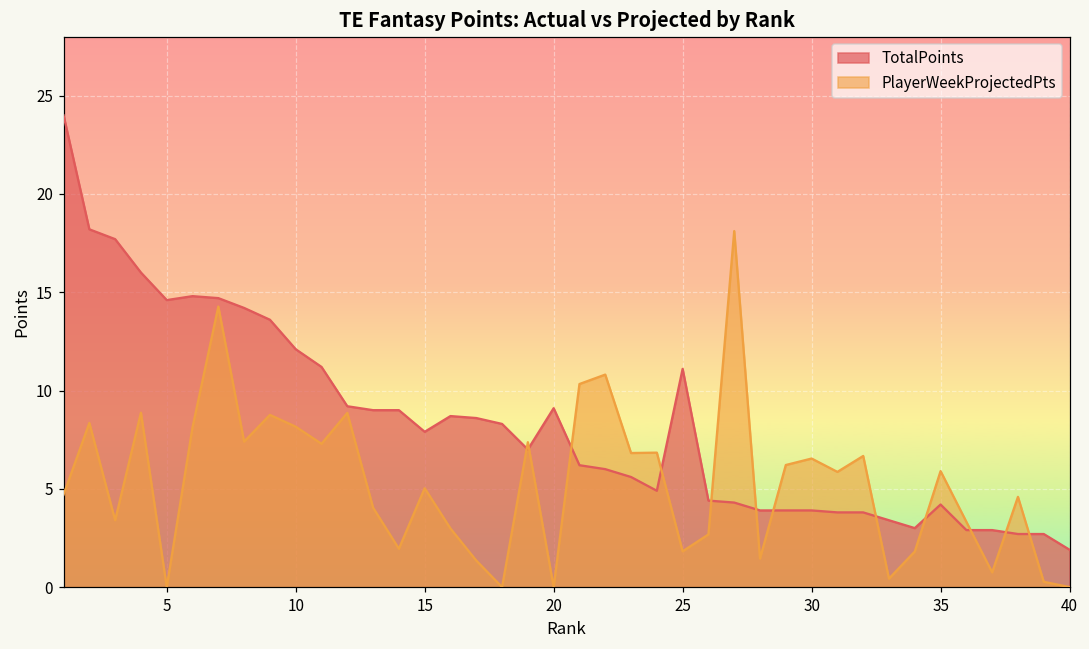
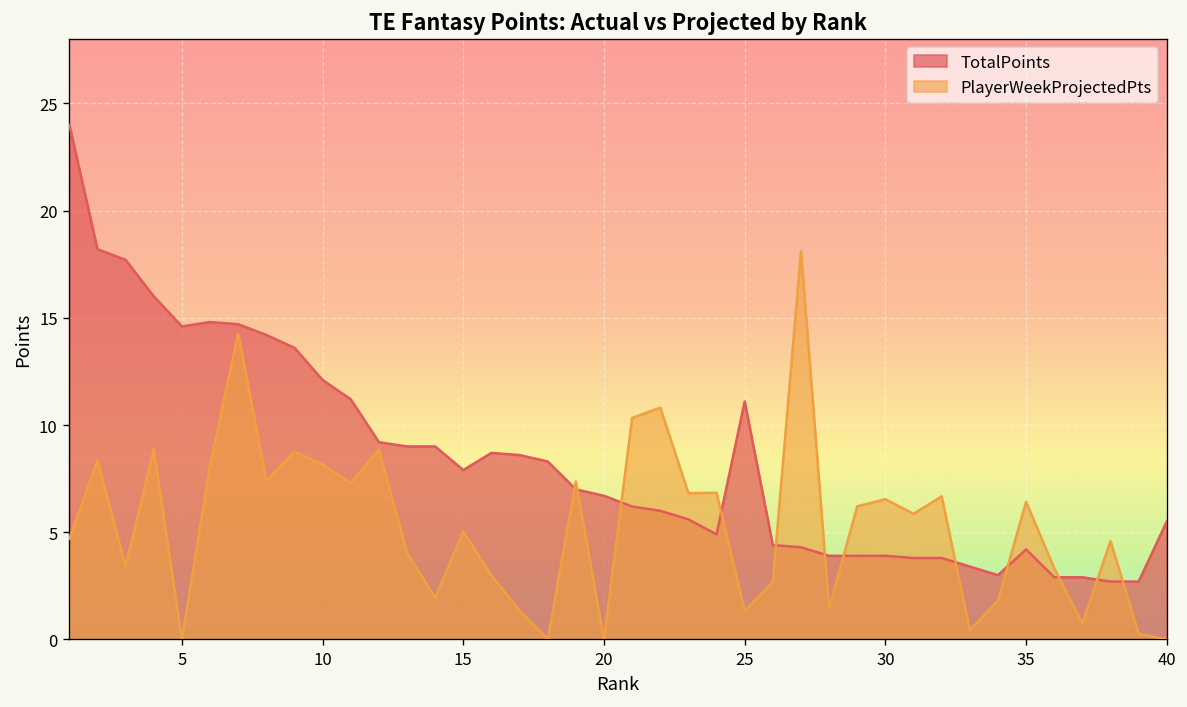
  {
    "TotalPoints": {
      "5": 14.6,
      "10": 12.1,
      "15": 7.9,
-     "20": 9.1,
+     "20": 6.7,
      "25": 11.1,
      "30": 3.9,
      "35": 4.2,
-     "40": 1.9
+     "40": 5.5
    },
    "PlayerWeekProjectedPts": {
      "5": 0.0,
      "10": 8.2,
      "15": 5.0,
      "20": 0.0,
-     "25": 1.8,
+     "25": 1.3,
      "30": 6.5,
-     "35": 5.9,
+     "35": 6.4,
      "40": 0.0
    }
  }
